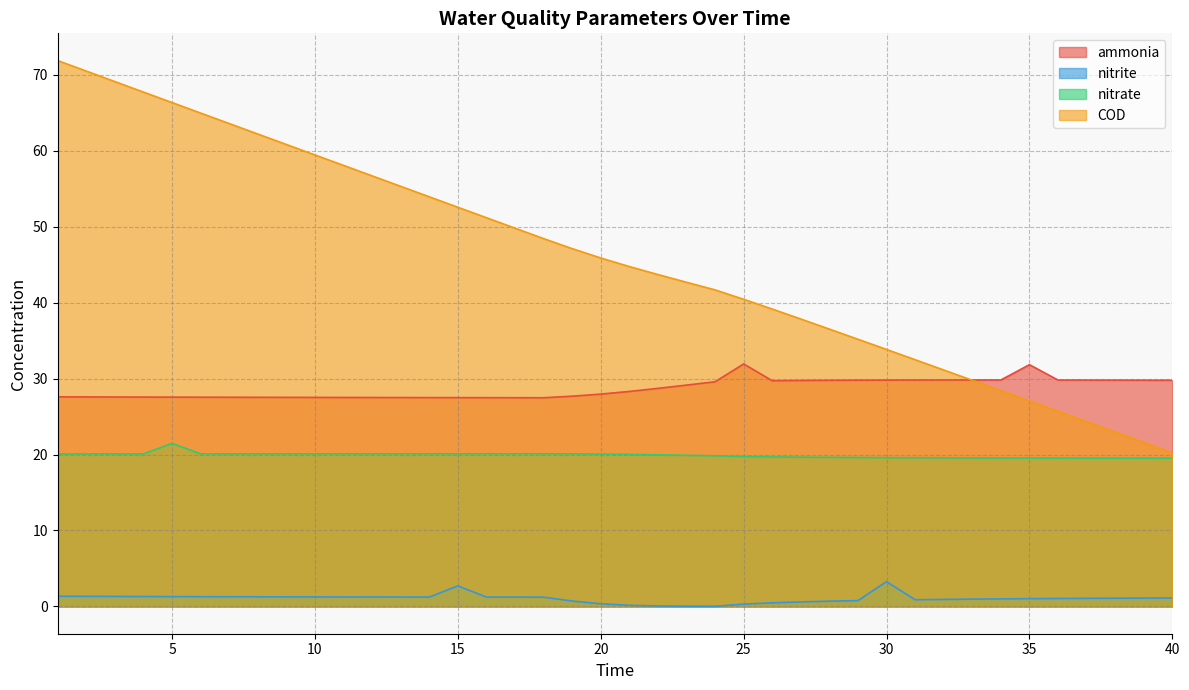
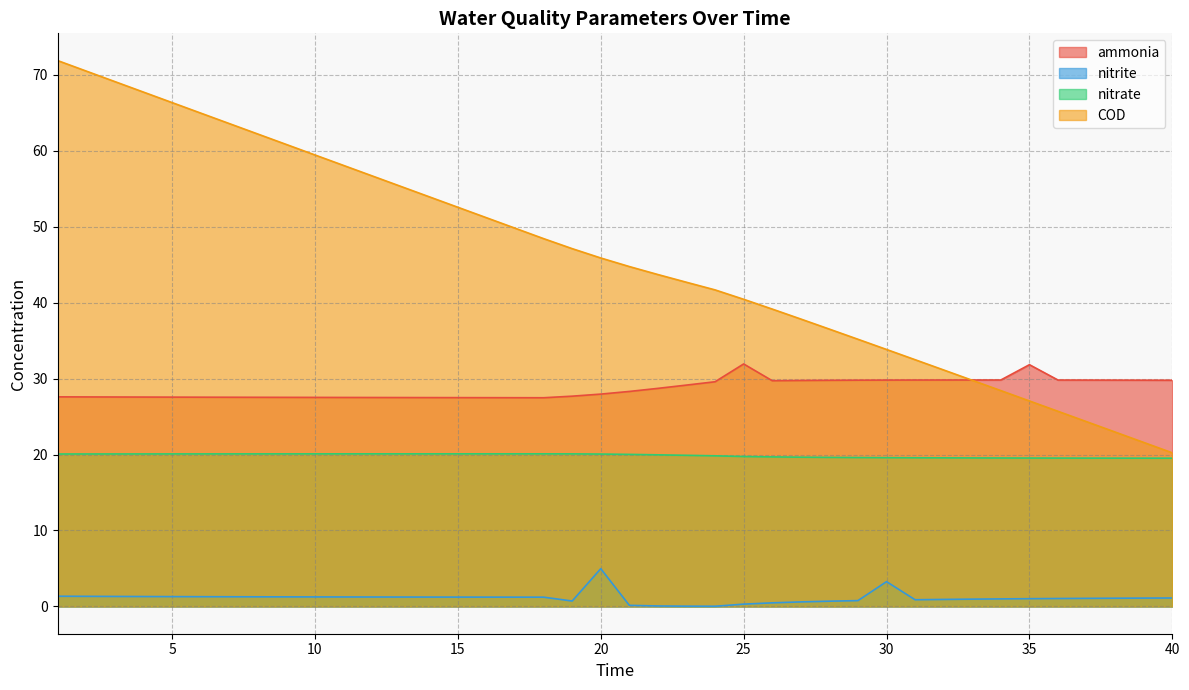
  {
    "ammonia": {
      "5": 28,
      "10": 28,
      "15": 27,
      "20": 28,
      "25": 32,
      "30": 30,
      "35": 32,
      "40": 30
    },
    "nitrite": {
      "5": 1,
      "10": 1,
-     "15": 3,
-     "20": 0,
+     "15": 1,
+     "20": 5,
      "25": 0,
      "30": 3,
      "35": 1,
      "40": 1
    },
    "nitrate": {
-     "5": 21,
+     "5": 20,
      "10": 20,
      "15": 20,
      "20": 20,
      "25": 20,
      "30": 20,
      "35": 20,
      "40": 20
    },
    "COD": {
      "5": 66,
      "10": 59,
      "15": 53,
      "20": 46,
      "25": 40,
      "30": 34,
      "35": 27,
      "40": 20
    }
  }
